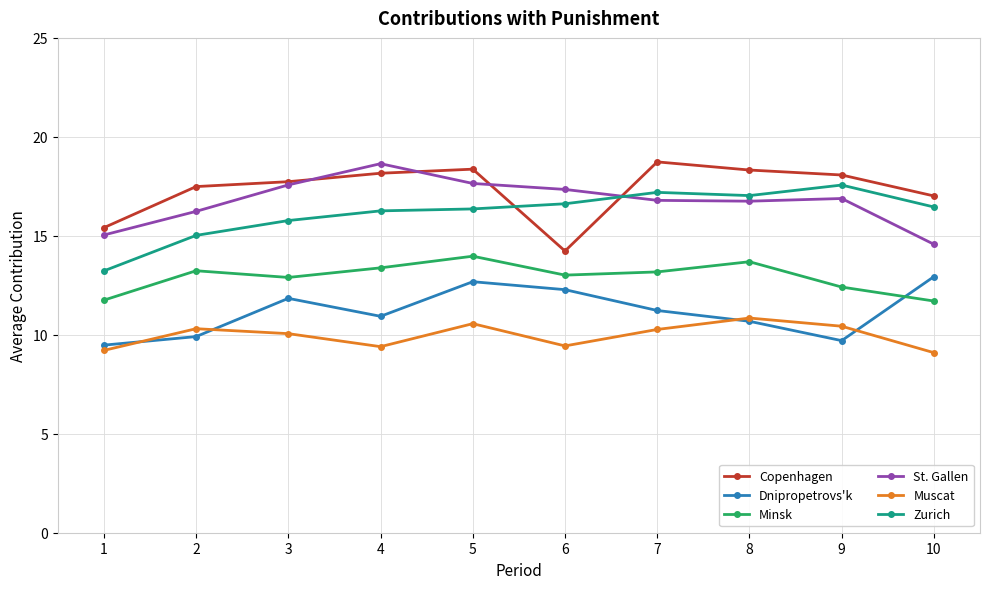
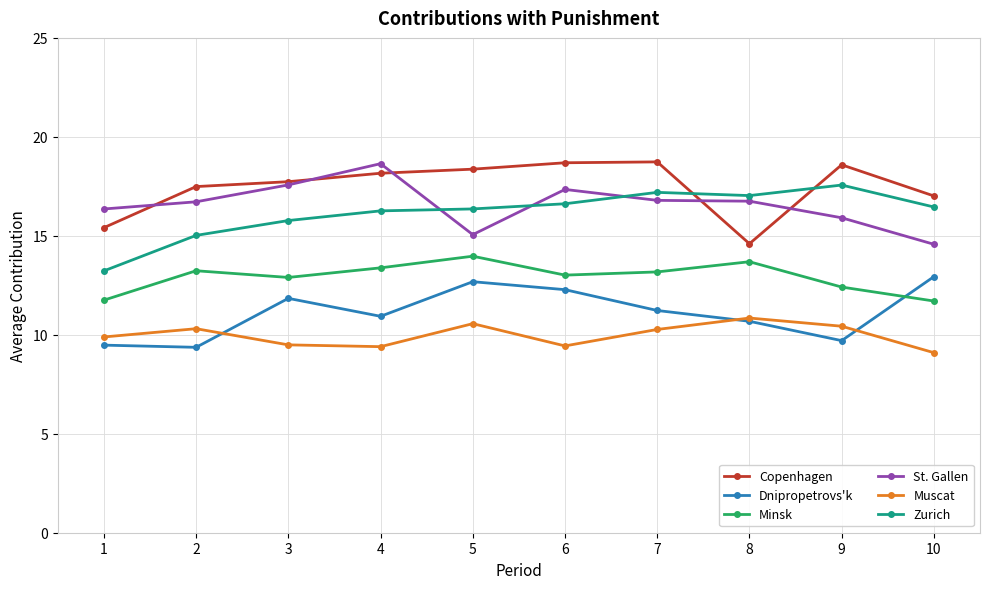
  {
    "Copenhagen": {
      "1": 15.4,
      "2": 17.5,
      "3": 17.7,
      "4": 18.2,
      "5": 18.4,
-     "6": 14.2,
+     "6": 18.7,
      "7": 18.7,
-     "8": 18.3,
-     "9": 18.1,
+     "8": 14.6,
+     "9": 18.6,
      "10": 17.0
    },
    "Dnipropetrovs'k": {
      "1": 9.5,
-     "2": 9.9,
+     "2": 9.4,
      "3": 11.8,
      "4": 10.9,
      "5": 12.7,
      "6": 12.3,
      "7": 11.2,
      "8": 10.7,
      "9": 9.7,
      "10": 12.9
    },
    "St. Gallen": {
-     "1": 15.0,
-     "2": 16.2,
+     "1": 16.4,
+     "2": 16.7,
      "3": 17.6,
      "4": 18.6,
-     "5": 17.6,
+     "5": 15.1,
      "6": 17.3,
      "7": 16.8,
      "8": 16.8,
-     "9": 16.9,
+     "9": 15.9,
      "10": 14.6
    },
    "Muscat": {
-     "1": 9.2,
+     "1": 9.9,
      "2": 10.3,
-     "3": 10.1,
+     "3": 9.5,
      "4": 9.4,
      "5": 10.6,
      "6": 9.4,
      "7": 10.3,
      "8": 10.8,
      "9": 10.4,
      "10": 9.1
    }
  }
